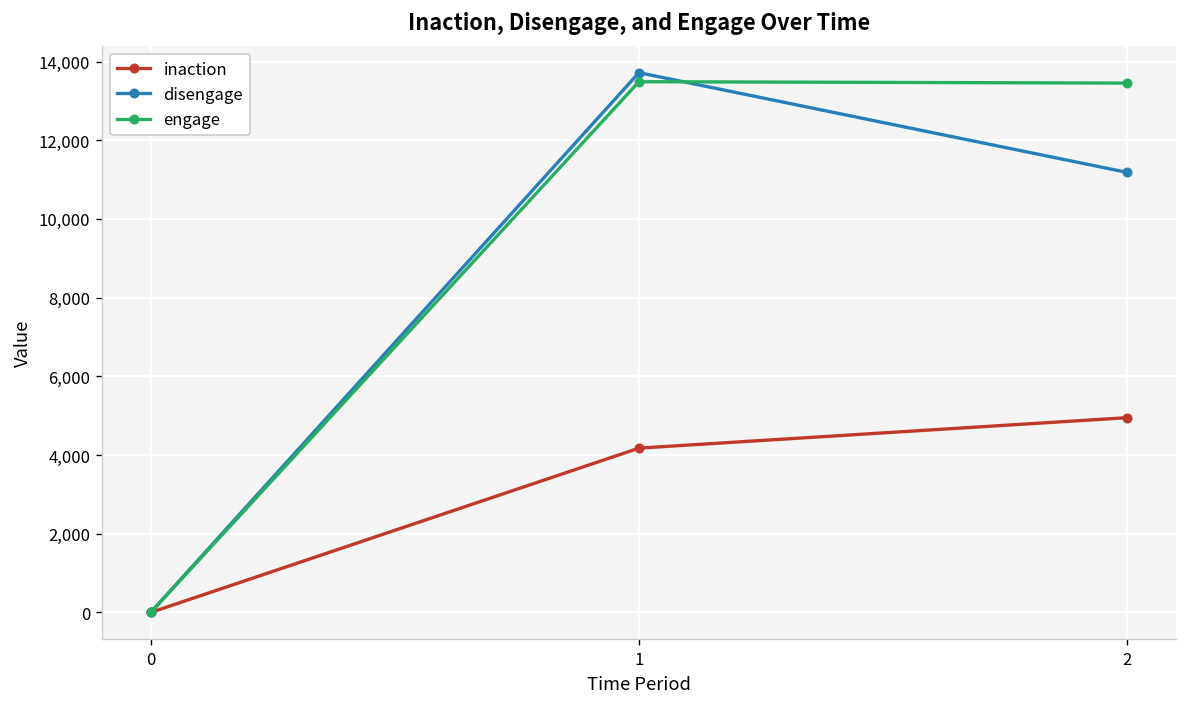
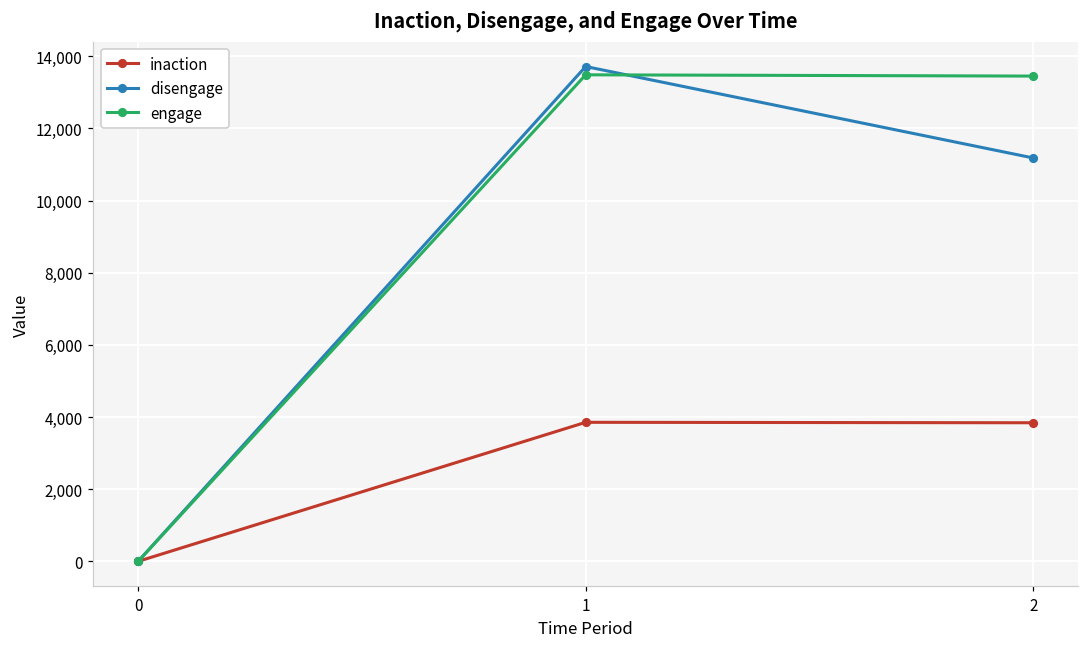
  {
    "inaction": {
-     "1": "4,200",
-     "2": "5,000"
+     "1": "3,900",
+     "2": "3,800"
    },
    "disengage": {
      "1": "13,700",
      "2": "11,200"
    },
    "engage": {
      "1": "13,500",
      "2": "13,500"
    }
  }
